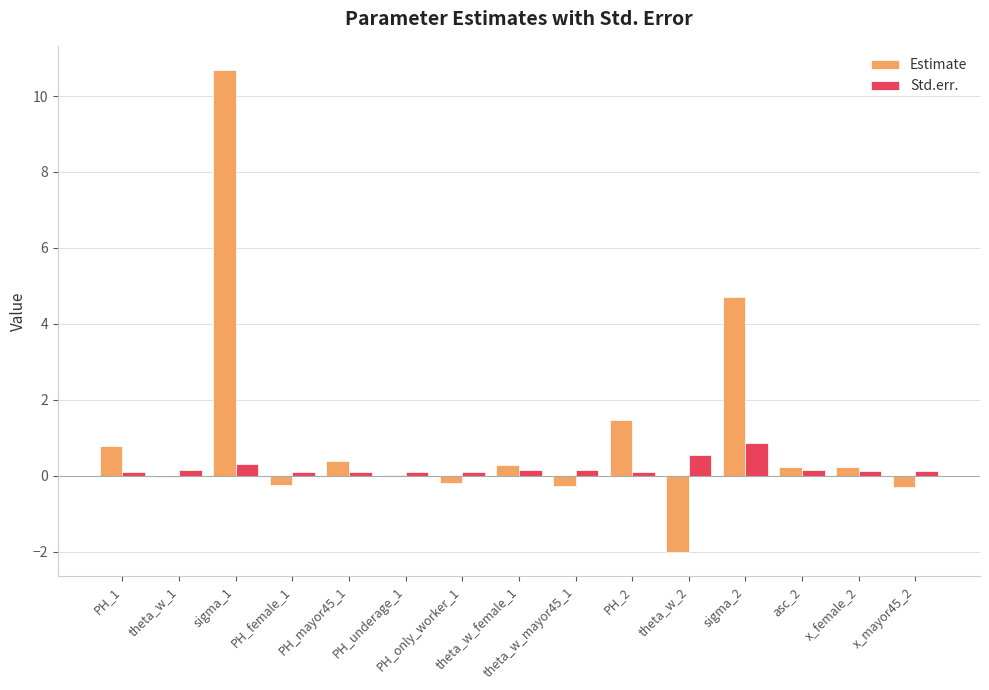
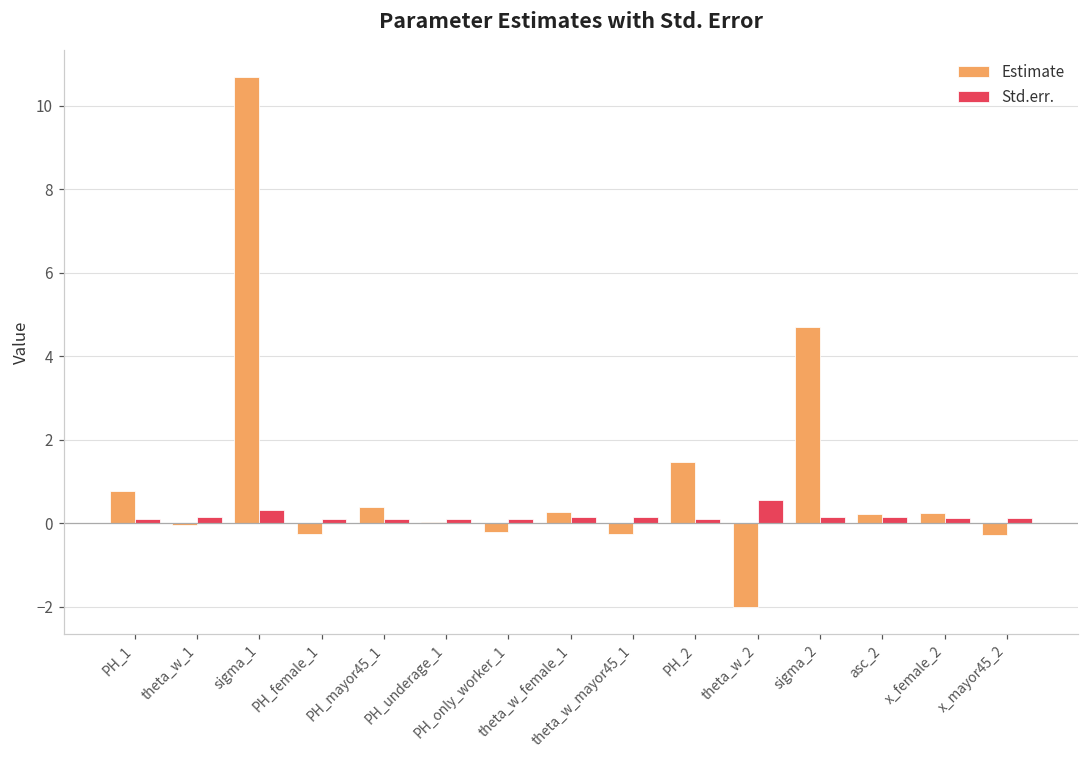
  {
    "Estimate": {
      "PH_1": 0.8,
      "sigma_1": 10.7,
      "PH_female_1": -0.2,
      "PH_mayor45_1": 0.4,
      "PH_only_worker_1": -0.2,
      "theta_w_female_1": 0.3,
      "theta_w_mayor45_1": -0.3,
      "PH_2": 1.5,
      "theta_w_2": -2.0,
      "sigma_2": 4.7,
      "asc_2": 0.2,
      "x_female_2": 0.2,
      "x_mayor45_2": -0.3
    },
    "Std.err.": {
      "PH_1": 0.1,
      "theta_w_1": 0.2,
      "sigma_1": 0.3,
      "PH_female_1": 0.1,
      "PH_mayor45_1": 0.1,
      "PH_underage_1": 0.1,
      "PH_only_worker_1": 0.1,
      "theta_w_female_1": 0.1,
      "theta_w_mayor45_1": 0.2,
      "PH_2": 0.1,
      "theta_w_2": 0.5,
-     "sigma_2": 0.9,
+     "sigma_2": 0.2,
      "asc_2": 0.2,
      "x_female_2": 0.1,
      "x_mayor45_2": 0.1
    }
  }
